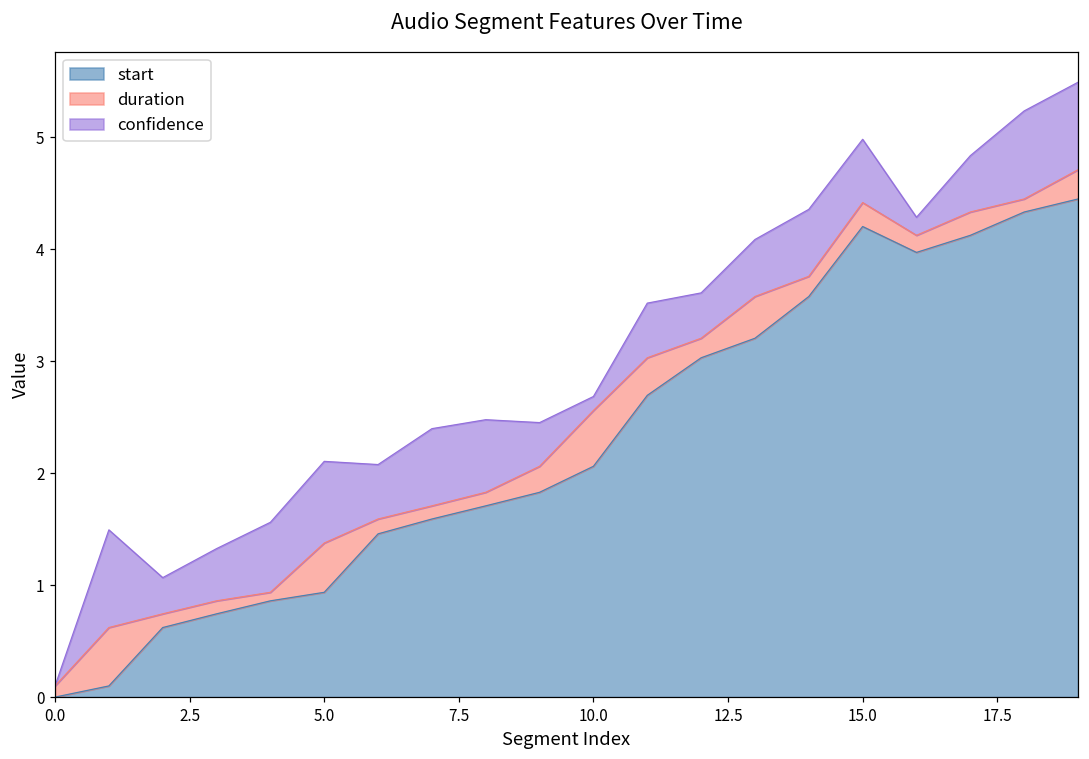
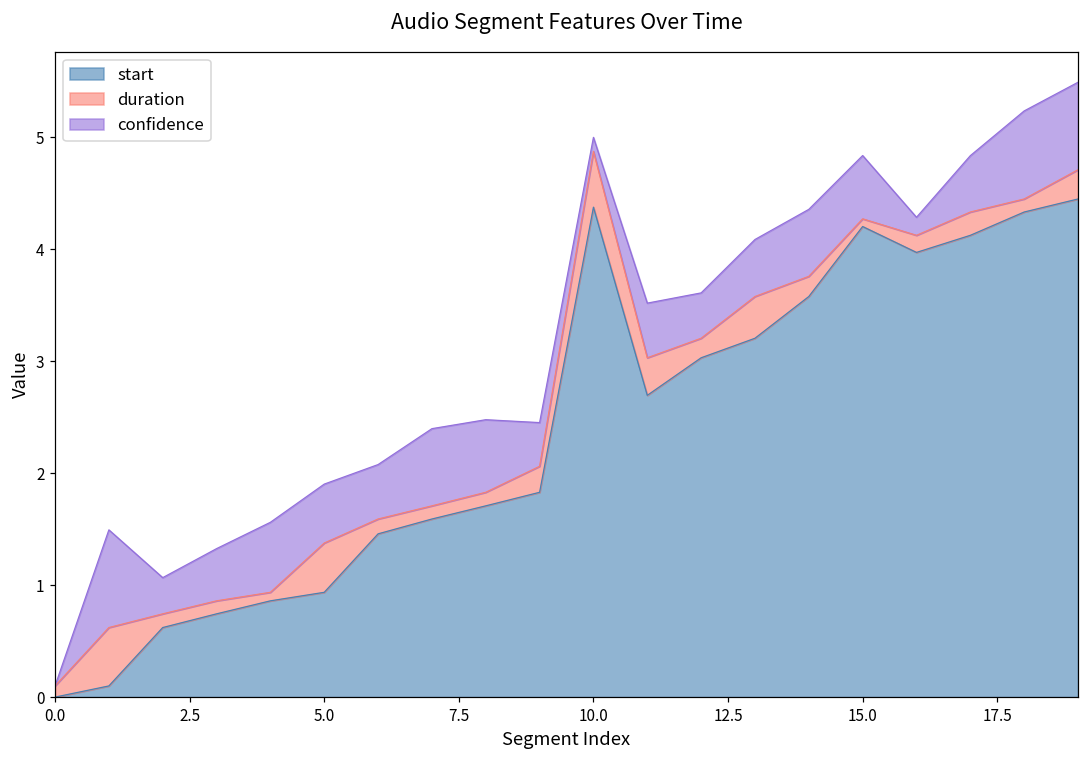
  {
    "start": {
      "0.0": 0.00,
      "5.0": 0.94,
-     "10.0": 2.06,
+     "10.0": 4.37,
      "15.0": 4.20
    },
    "duration": {
      "5.0": 0.44,
      "10.0": 0.50,
-     "15.0": 0.21
+     "15.0": 0.07
    },
    "confidence": {
-     "5.0": 0.73,
+     "5.0": 0.53,
      "10.0": 0.13,
      "15.0": 0.56
    }
  }
